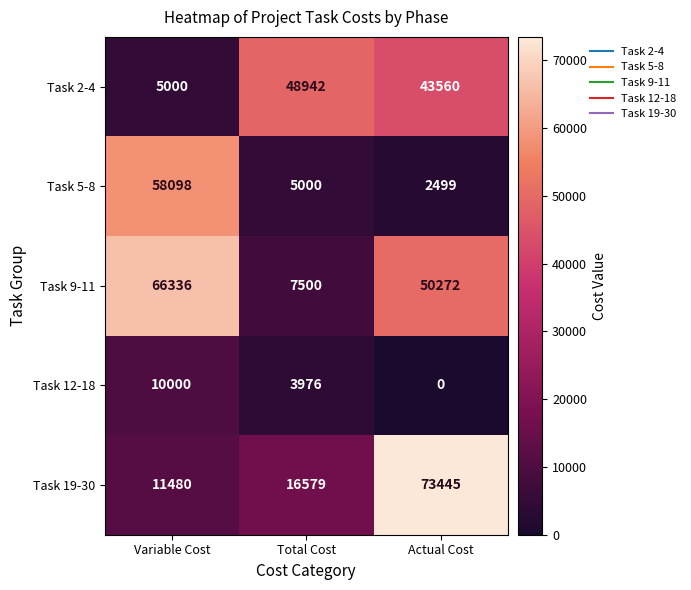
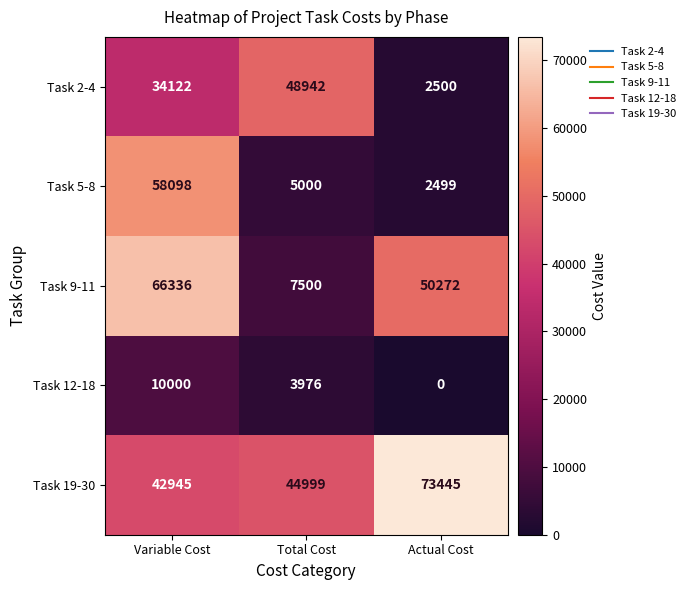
  {
    "Task 2-4": {
-     "Variable Cost": 5000,
+     "Variable Cost": 34122,
      "Total Cost": 48942,
-     "Actual Cost": 43560
+     "Actual Cost": 2500
    },
    "Task 5-8": {
      "Variable Cost": 58098,
      "Total Cost": 5000,
      "Actual Cost": 2499
    },
    "Task 9-11": {
      "Variable Cost": 66336,
      "Total Cost": 7500,
      "Actual Cost": 50272
    },
    "Task 12-18": {
      "Variable Cost": 10000,
      "Total Cost": 3976,
      "Actual Cost": 0
    },
    "Task 19-30": {
-     "Variable Cost": 11480,
-     "Total Cost": 16579,
+     "Variable Cost": 42945,
+     "Total Cost": 44999,
      "Actual Cost": 73445
    }
  }
